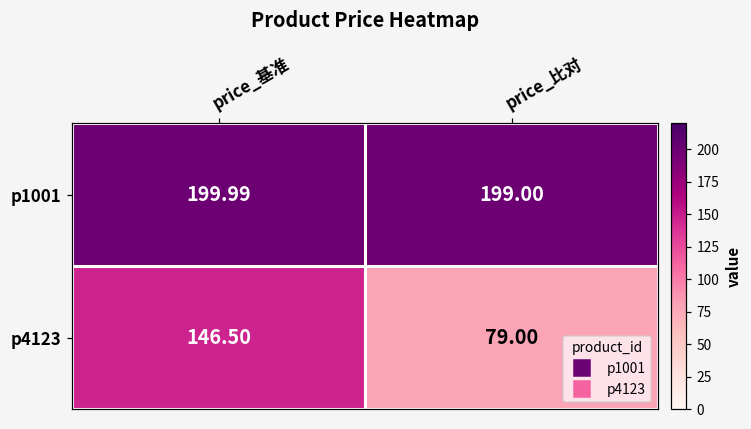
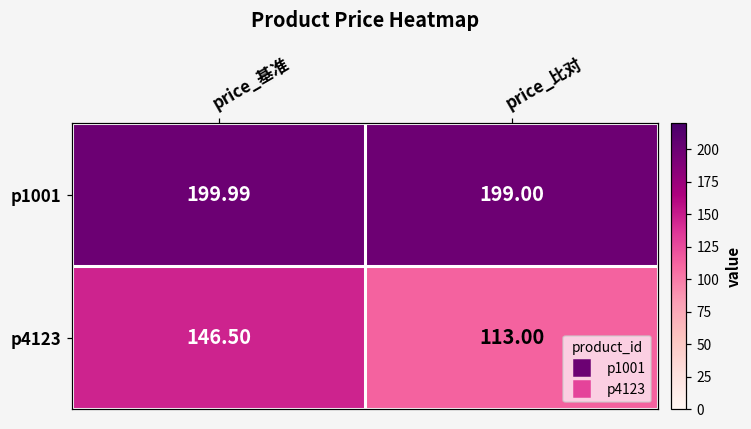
  {
    "p1001": {
      "price_基准": 199.99,
      "price_比对": 199.00
    },
    "p4123": {
      "price_基准": 146.50,
-     "price_比对": 79.00
+     "price_比对": 113.00
    }
  }
